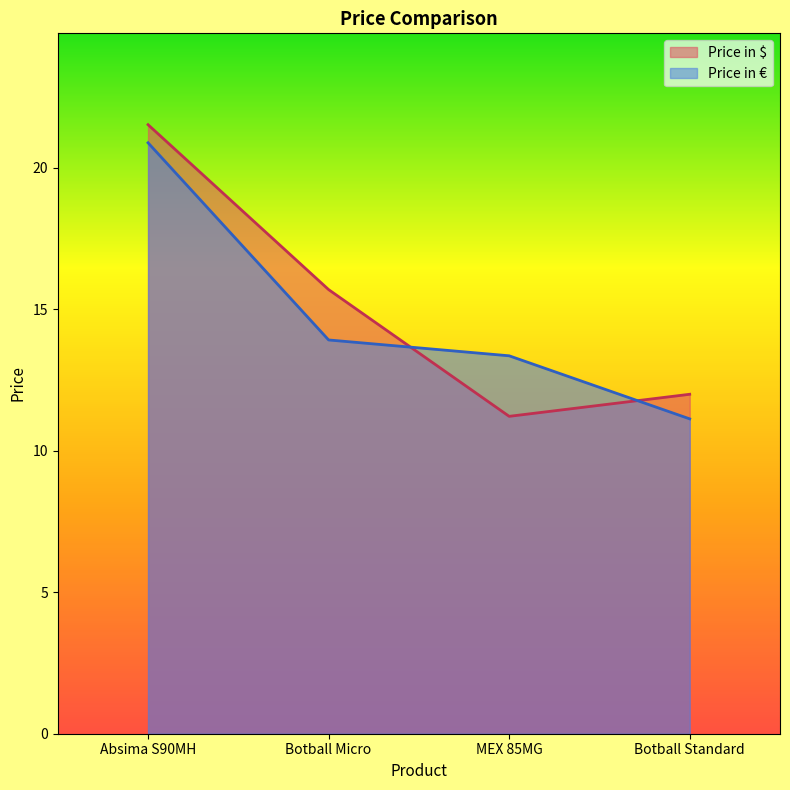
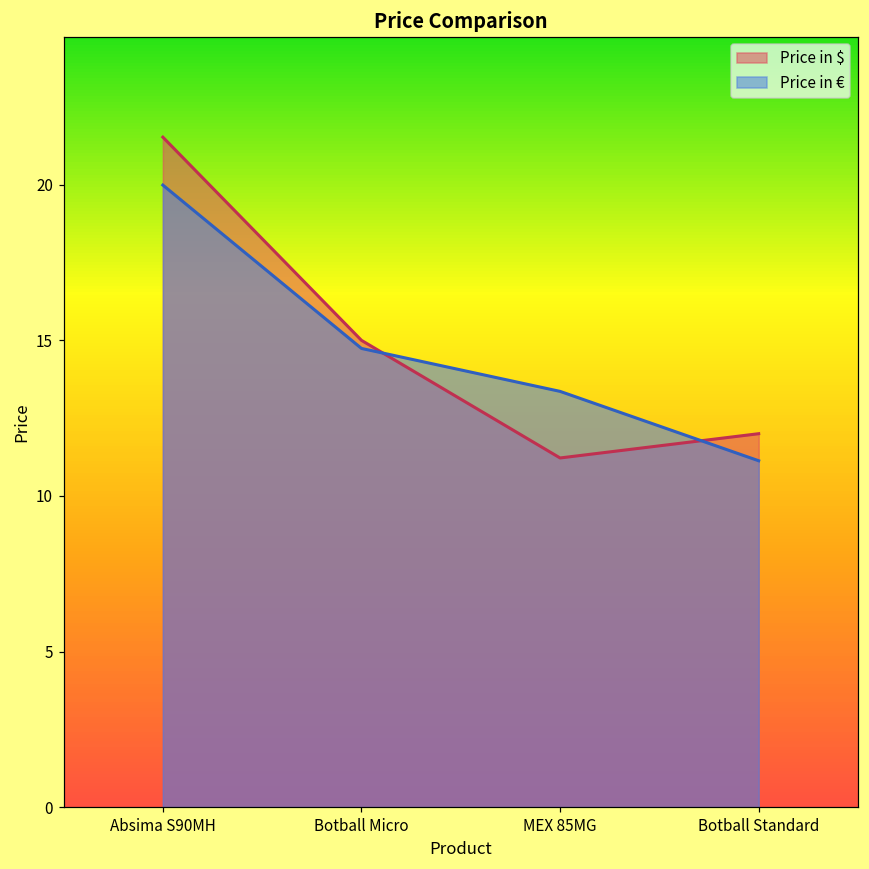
  {
    "Price in $": {
      "Absima S90MH": 21.5,
-     "Botball Micro": 15.7,
+     "Botball Micro": 15.0,
      "MEX 85MG": 11.2,
      "Botball Standard": 12.0
    },
    "Price in €": {
-     "Absima S90MH": 20.9,
-     "Botball Micro": 13.9,
+     "Absima S90MH": 20.0,
+     "Botball Micro": 14.7,
      "MEX 85MG": 13.4,
      "Botball Standard": 11.1
    }
  }
